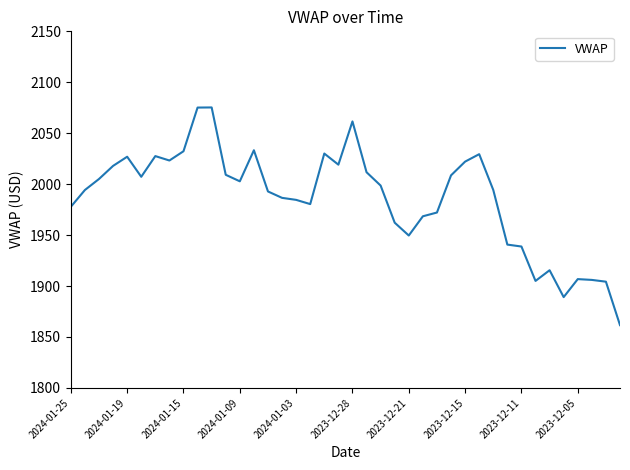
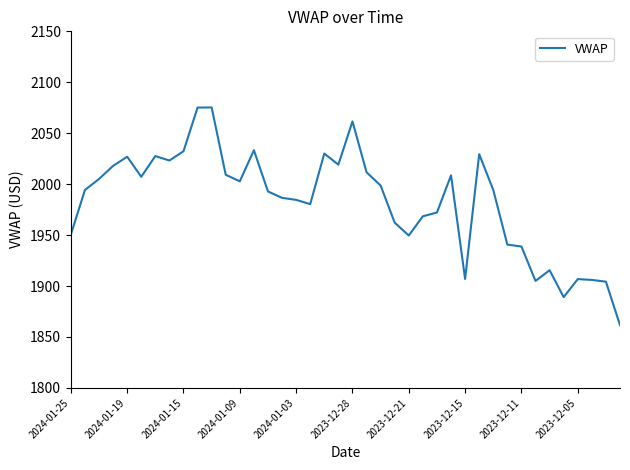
  {
-   "2024-01-25": 1978,
+   "2024-01-25": 1950,
    "2024-01-19": 2027,
    "2024-01-15": 2032,
    "2024-01-09": 2003,
    "2024-01-03": 1985,
    "2023-12-28": 2062,
    "2023-12-21": 1950,
-   "2023-12-15": 2022,
+   "2023-12-15": 1907,
    "2023-12-11": 1939,
    "2023-12-05": 1907
  }
